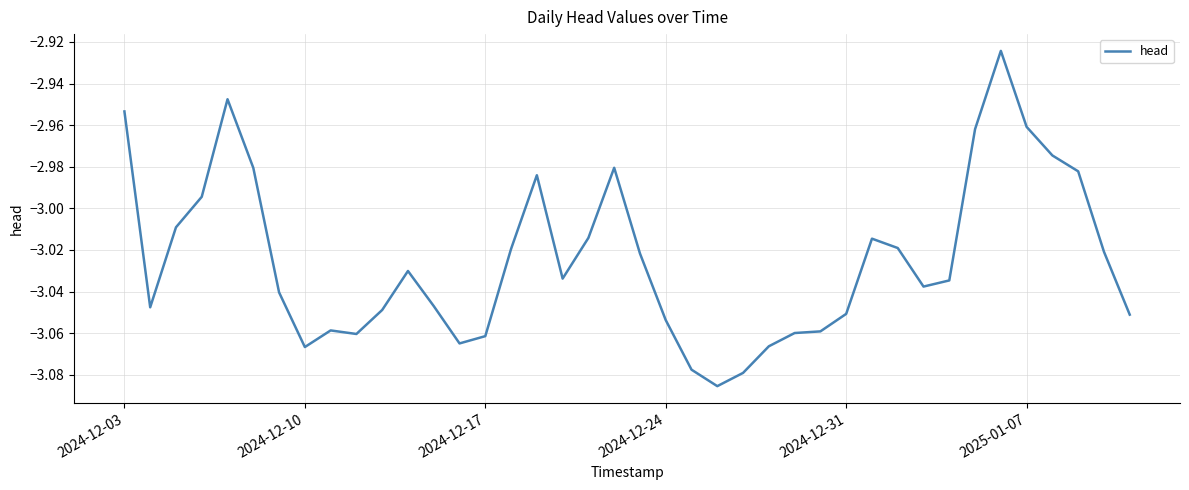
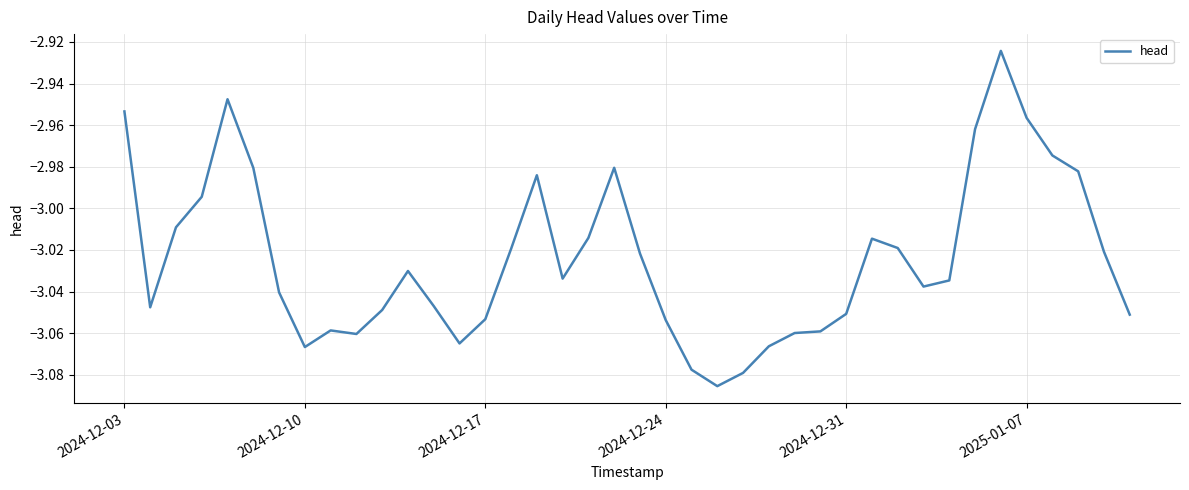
  {
    "2024-12-03": -2.953,
    "2024-12-10": -3.067,
-   "2024-12-17": -3.061,
+   "2024-12-17": -3.053,
    "2024-12-24": -3.054,
    "2024-12-31": -3.051,
-   "2025-01-07": -2.961
+   "2025-01-07": -2.957
  }
